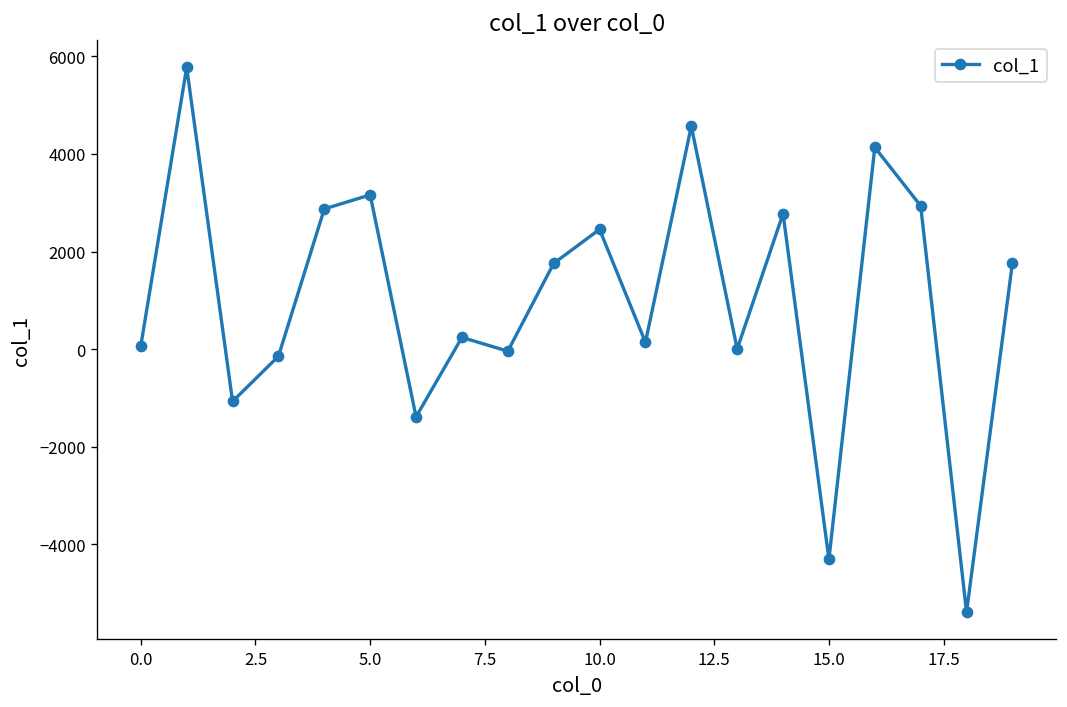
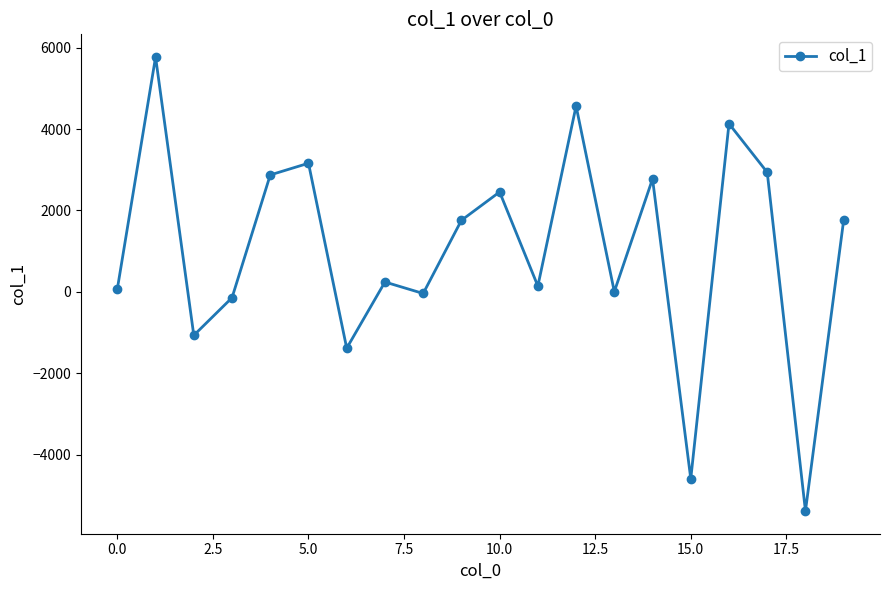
  {
    "0.0": 100,
    "5.0": 3200,
    "10.0": 2500,
-   "15.0": -4300
+   "15.0": -4600
  }
